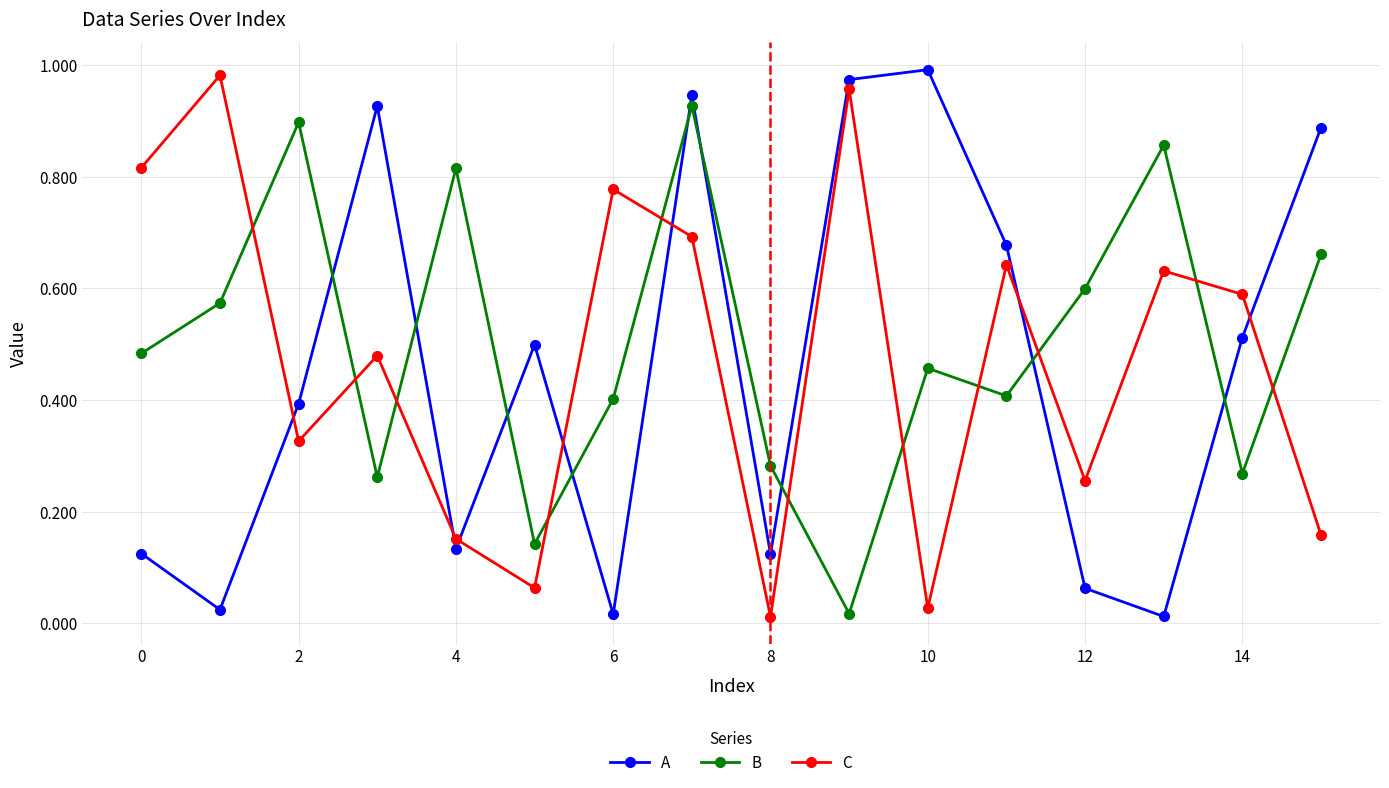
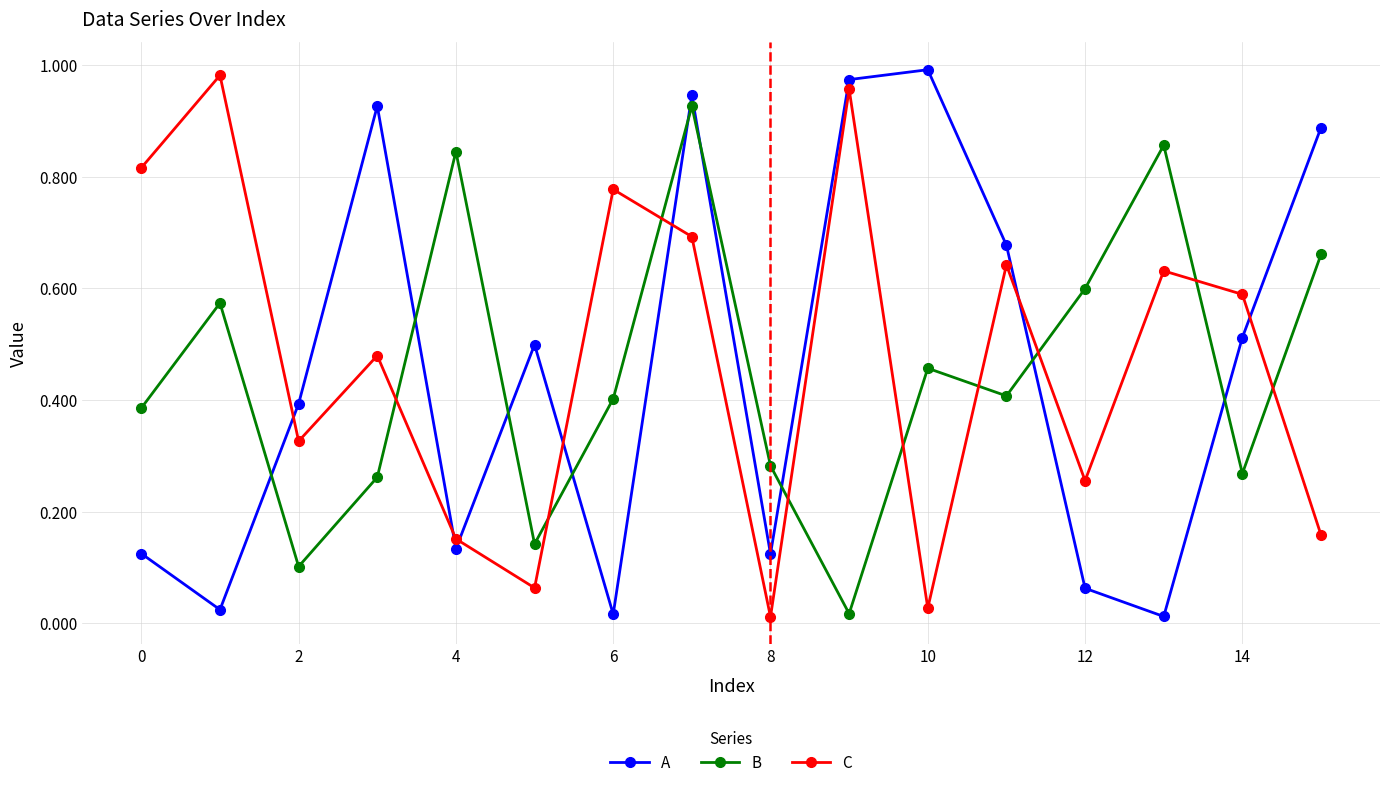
  {
    "A": {
      "0": 0.13,
      "2": 0.39,
      "4": 0.13,
      "6": 0.02,
      "8": 0.12,
      "10": 0.99,
      "12": 0.06,
      "14": 0.51
    },
    "B": {
-     "0": 0.48,
-     "2": 0.90,
-     "4": 0.82,
+     "0": 0.39,
+     "2": 0.10,
+     "4": 0.85,
      "6": 0.40,
      "8": 0.28,
      "10": 0.46,
      "12": 0.60,
      "14": 0.27
    },
    "C": {
      "0": 0.82,
      "2": 0.33,
      "4": 0.15,
      "6": 0.78,
      "8": 0.01,
      "10": 0.03,
      "12": 0.26,
      "14": 0.59
    }
  }
